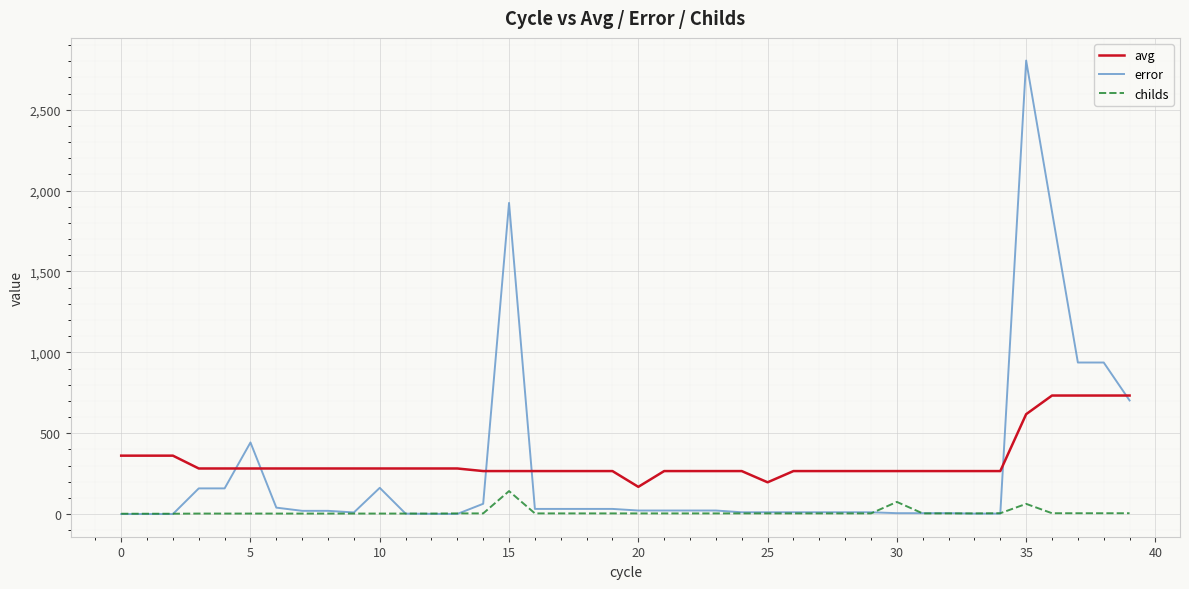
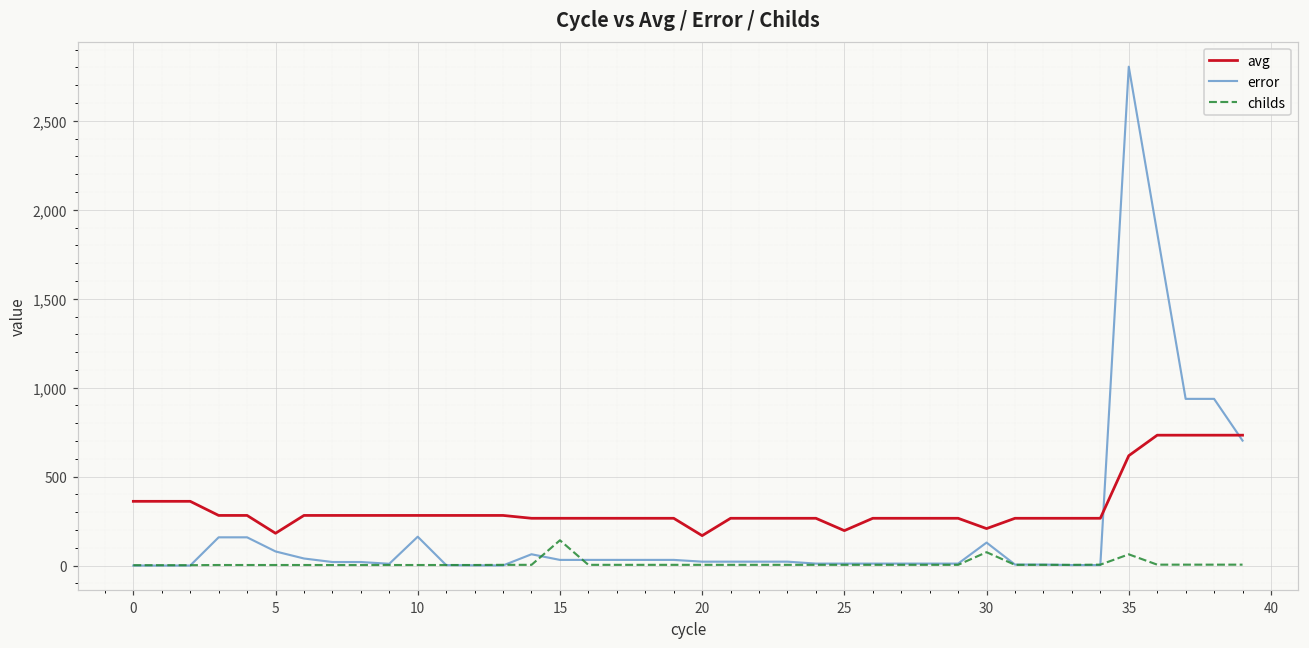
  {
    "avg": {
      "0": "360",
-     "5": "280",
+     "5": "180",
      "10": "280",
      "15": "270",
      "20": "170",
      "25": "200",
-     "30": "270",
+     "30": "210",
      "35": "620"
    },
    "error": {
-     "5": "440",
+     "5": "80",
      "10": "160",
-     "15": "1,920",
+     "15": "30",
      "20": "20",
-     "30": "10",
+     "30": "130",
      "35": "2,800"
    },
    "childs": {
      "5": "0",
      "10": "0",
      "15": "140",
      "20": "0",
      "30": "80",
      "35": "60"
    }
  }
